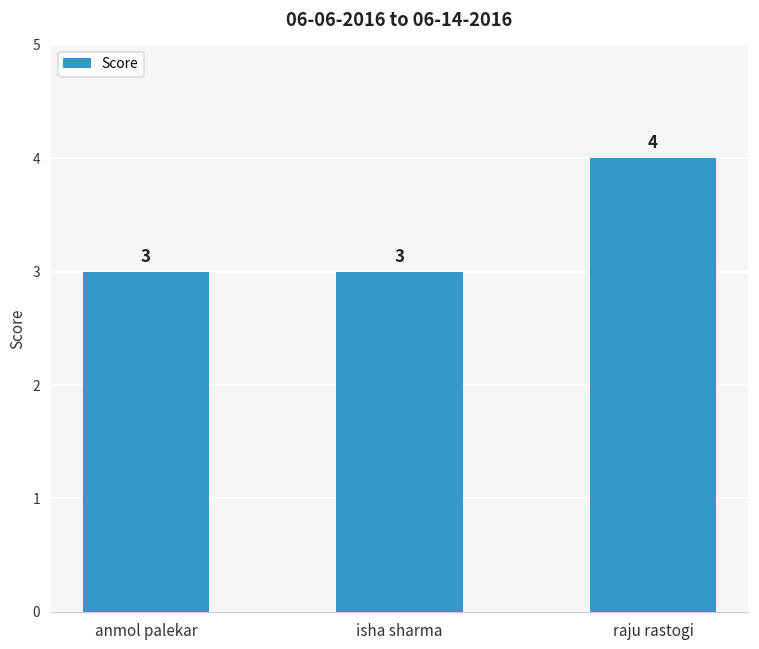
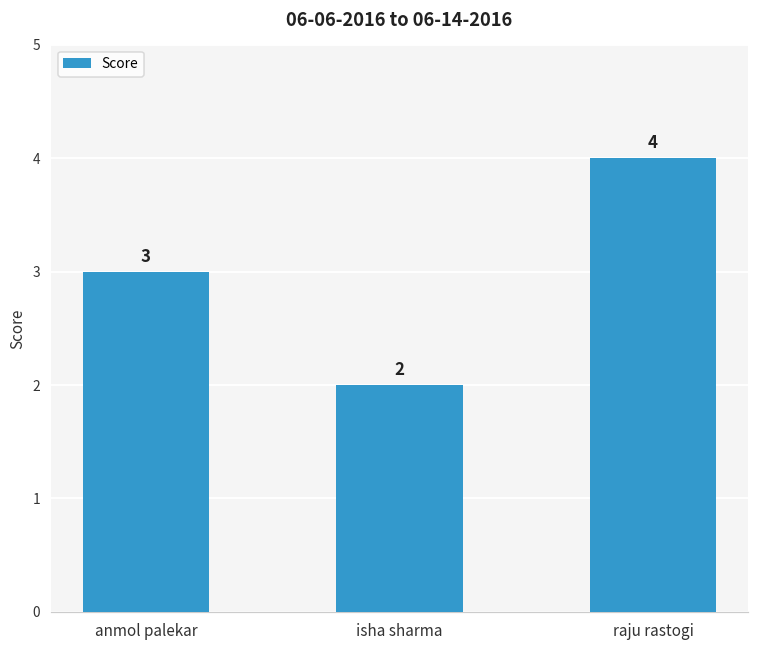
  {
    "anmol palekar": 3,
-   "isha sharma": 3,
+   "isha sharma": 2,
    "raju rastogi": 4
  }
